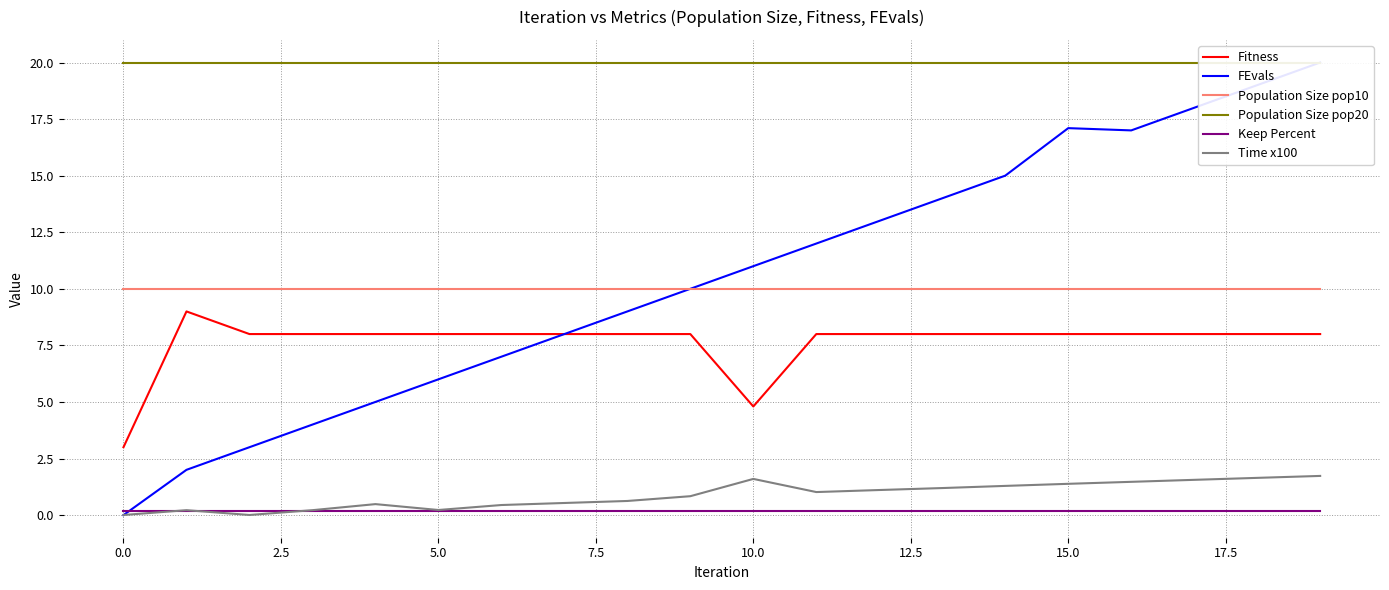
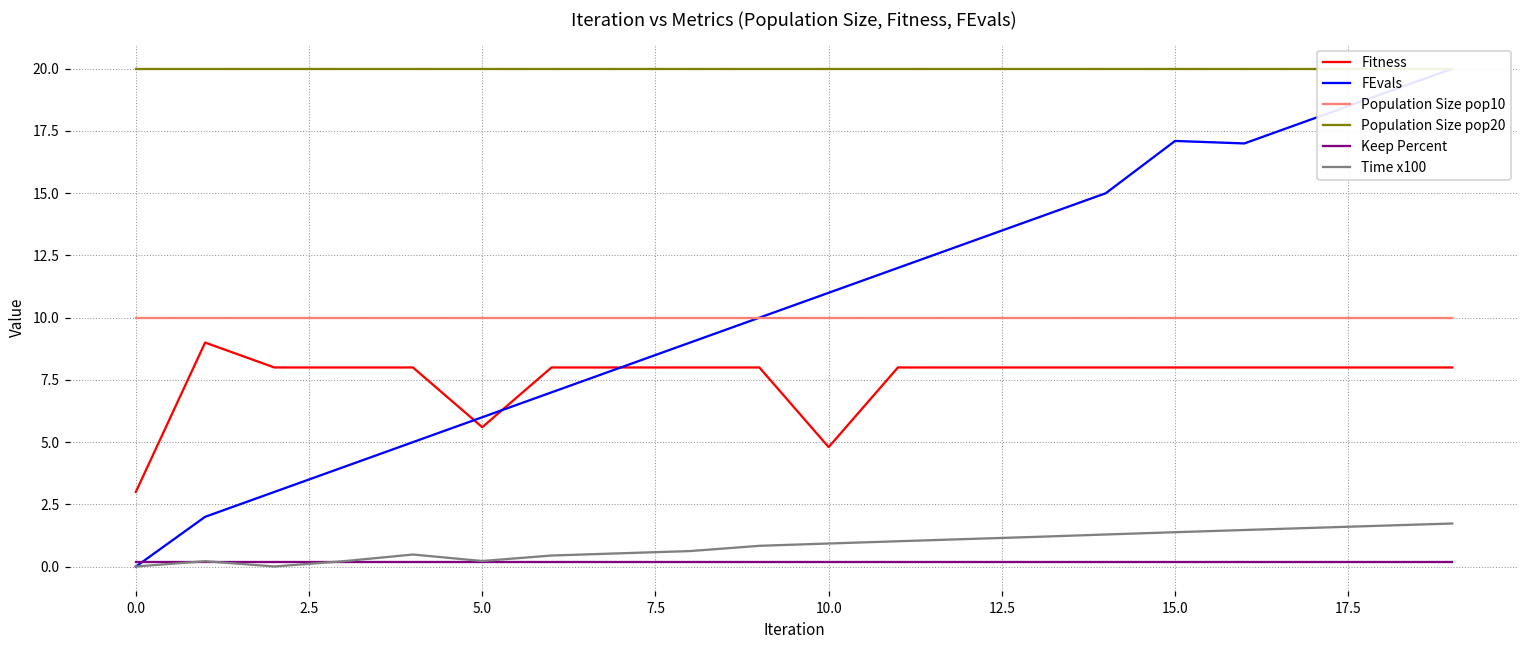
  {
    "Fitness": {
      "0.0": 3.0,
-     "5.0": 8.0,
+     "5.0": 5.6,
      "10.0": 4.8,
      "15.0": 8.0
    },
    "FEvals": {
      "5.0": 6.0,
      "10.0": 11.0,
      "15.0": 17.1
    },
    "Population Size pop10": {
      "0.0": 10.0,
      "5.0": 10.0,
      "10.0": 10.0,
      "15.0": 10.0
    },
    "Population Size pop20": {
      "0.0": 20.0,
      "5.0": 20.0,
      "10.0": 20.0,
      "15.0": 20.0
    },
    "Keep Percent": {
      "0.0": 0.2,
      "10.0": 0.2,
      "15.0": 0.2
    },
    "Time x100": {
-     "10.0": 1.6,
+     "10.0": 0.9,
      "15.0": 1.4
    }
  }
